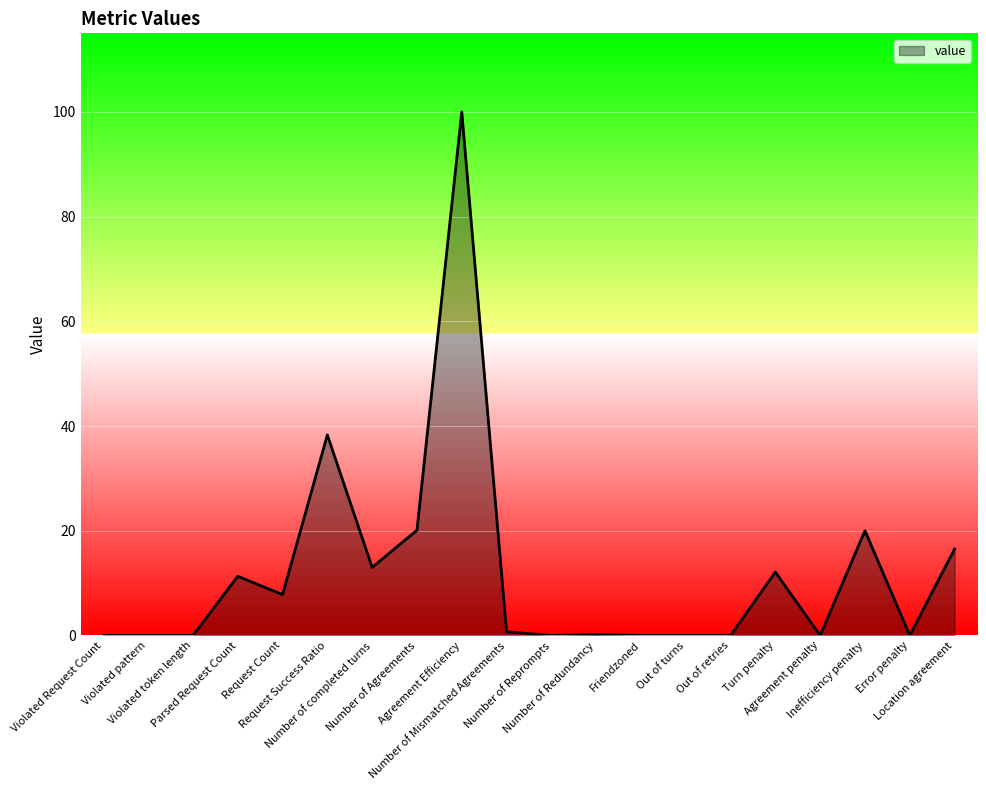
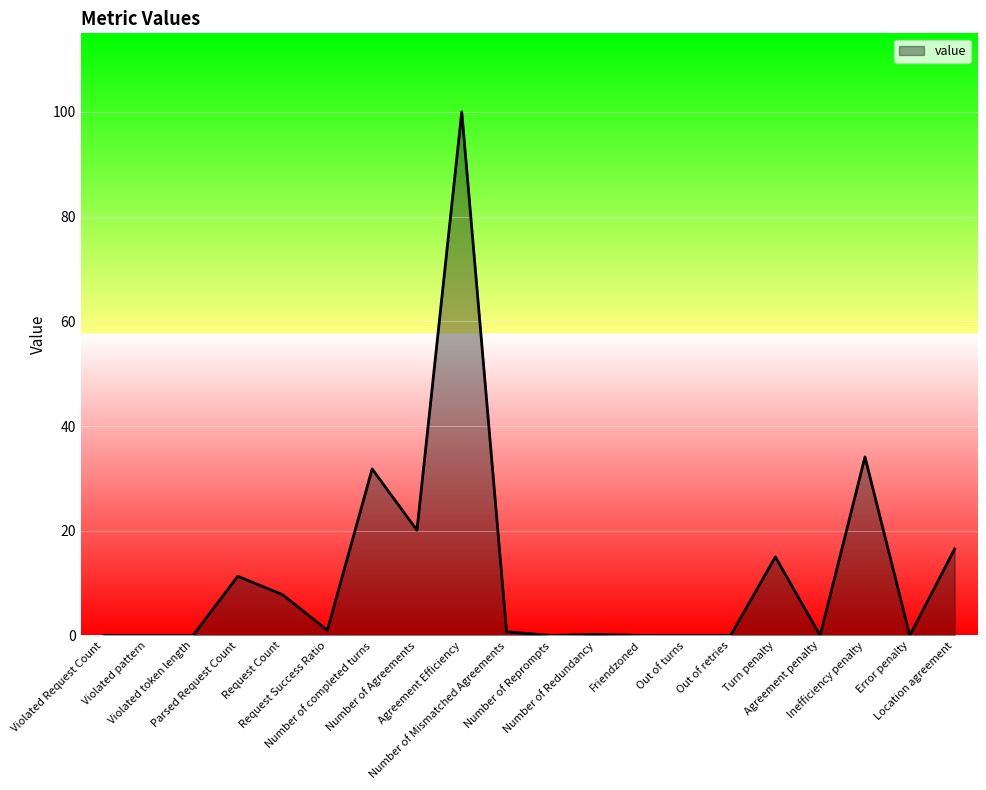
  {
    "Violated Request Count": 0,
    "Violated pattern": 0,
    "Violated token length": 0,
    "Parsed Request Count": 11,
    "Request Count": 8,
-   "Request Success Ratio": 38,
-   "Number of completed turns": 13,
+   "Request Success Ratio": 1,
+   "Number of completed turns": 32,
    "Number of Agreements": 20,
    "Agreement Efficiency": 100,
    "Number of Mismatched Agreements": 1,
    "Number of Reprompts": 0,
    "Number of Redundancy": 0,
    "Friendzoned": 0,
    "Out of turns": 0,
    "Out of retries": 0,
-   "Turn penalty": 12,
+   "Turn penalty": 15,
    "Agreement penalty": 0,
-   "Inefficiency penalty": 20,
+   "Inefficiency penalty": 34,
    "Error penalty": 0,
    "Location agreement": 17
  }
